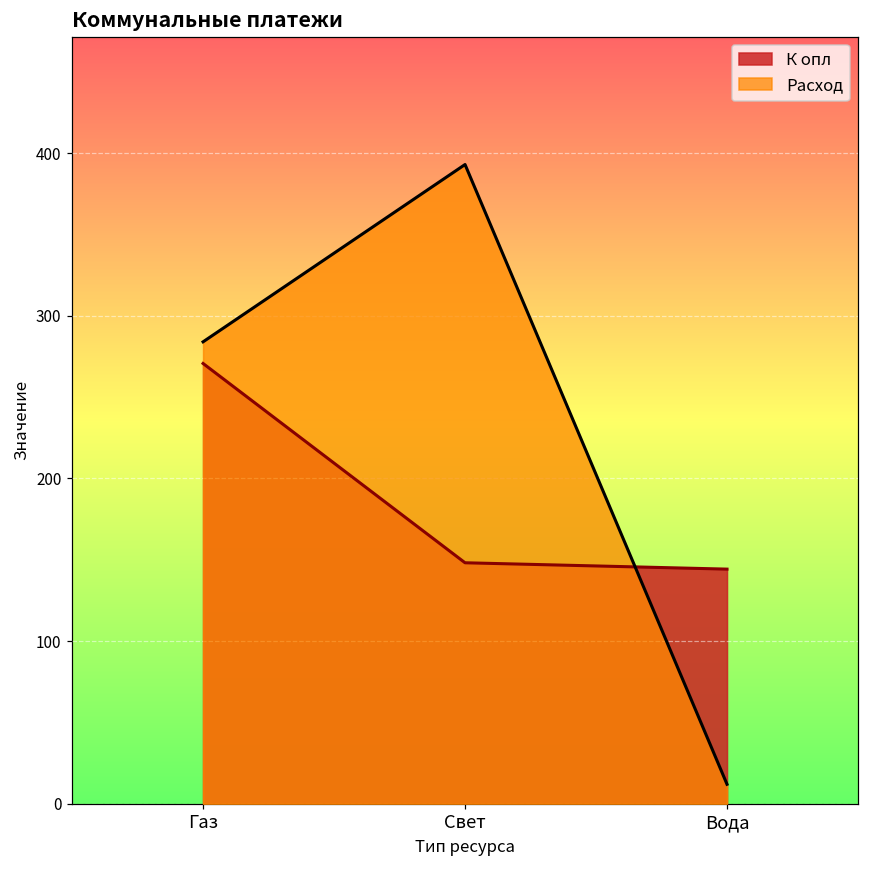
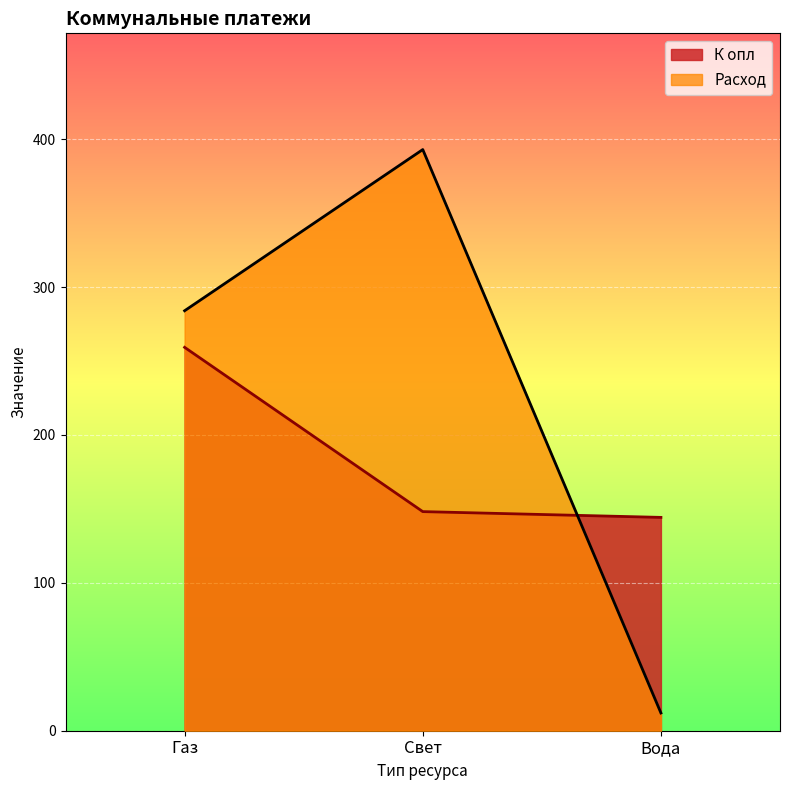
  {
    "К опл": {
-     "Газ": 271,
+     "Газ": 259,
      "Свет": 148,
      "Вода": 144
    },
    "Расход": {
      "Газ": 284,
      "Свет": 393,
      "Вода": 12
    }
  }
